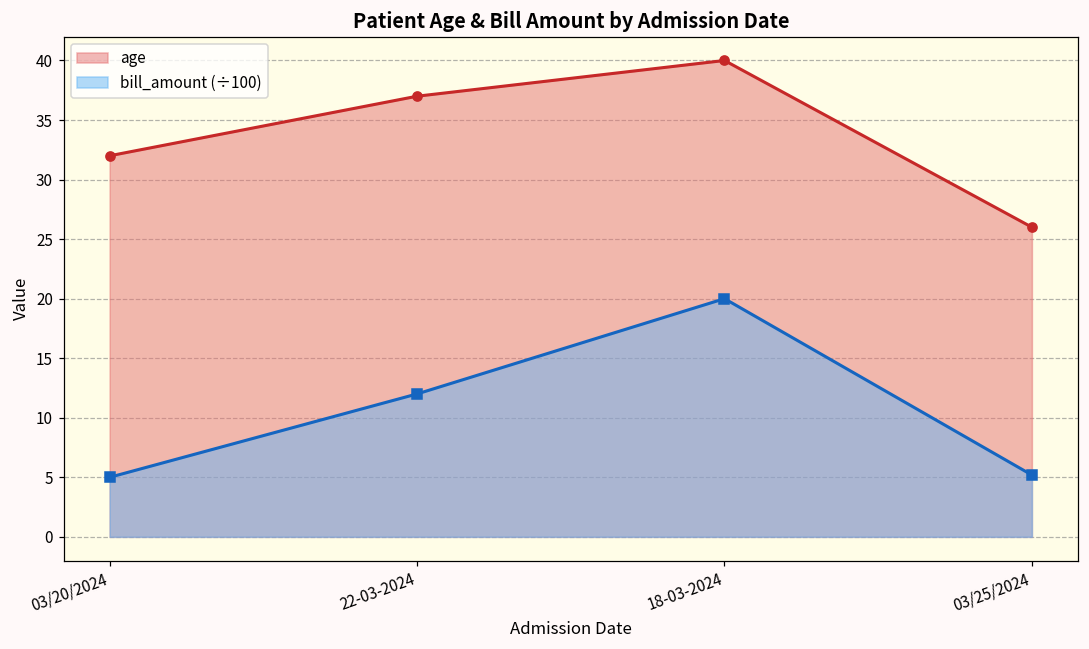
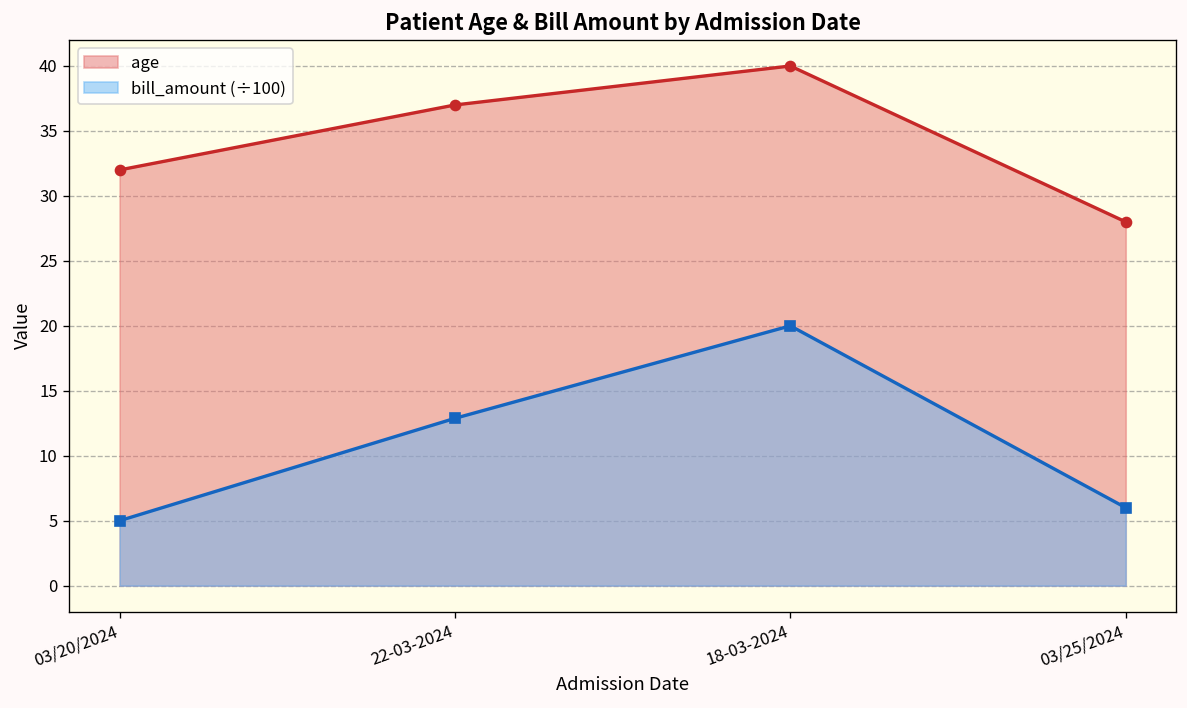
  {
    "age": {
      "03/20/2024": 32,
      "22-03-2024": 37,
      "18-03-2024": 40,
-     "03/25/2024": 26
+     "03/25/2024": 28
    },
    "bill_amount (÷100)": {
      "03/20/2024": 5.0,
-     "22-03-2024": 12.0,
+     "22-03-2024": 12.9,
      "18-03-2024": 20.0,
-     "03/25/2024": 5.2
+     "03/25/2024": 6.0
    }
  }
